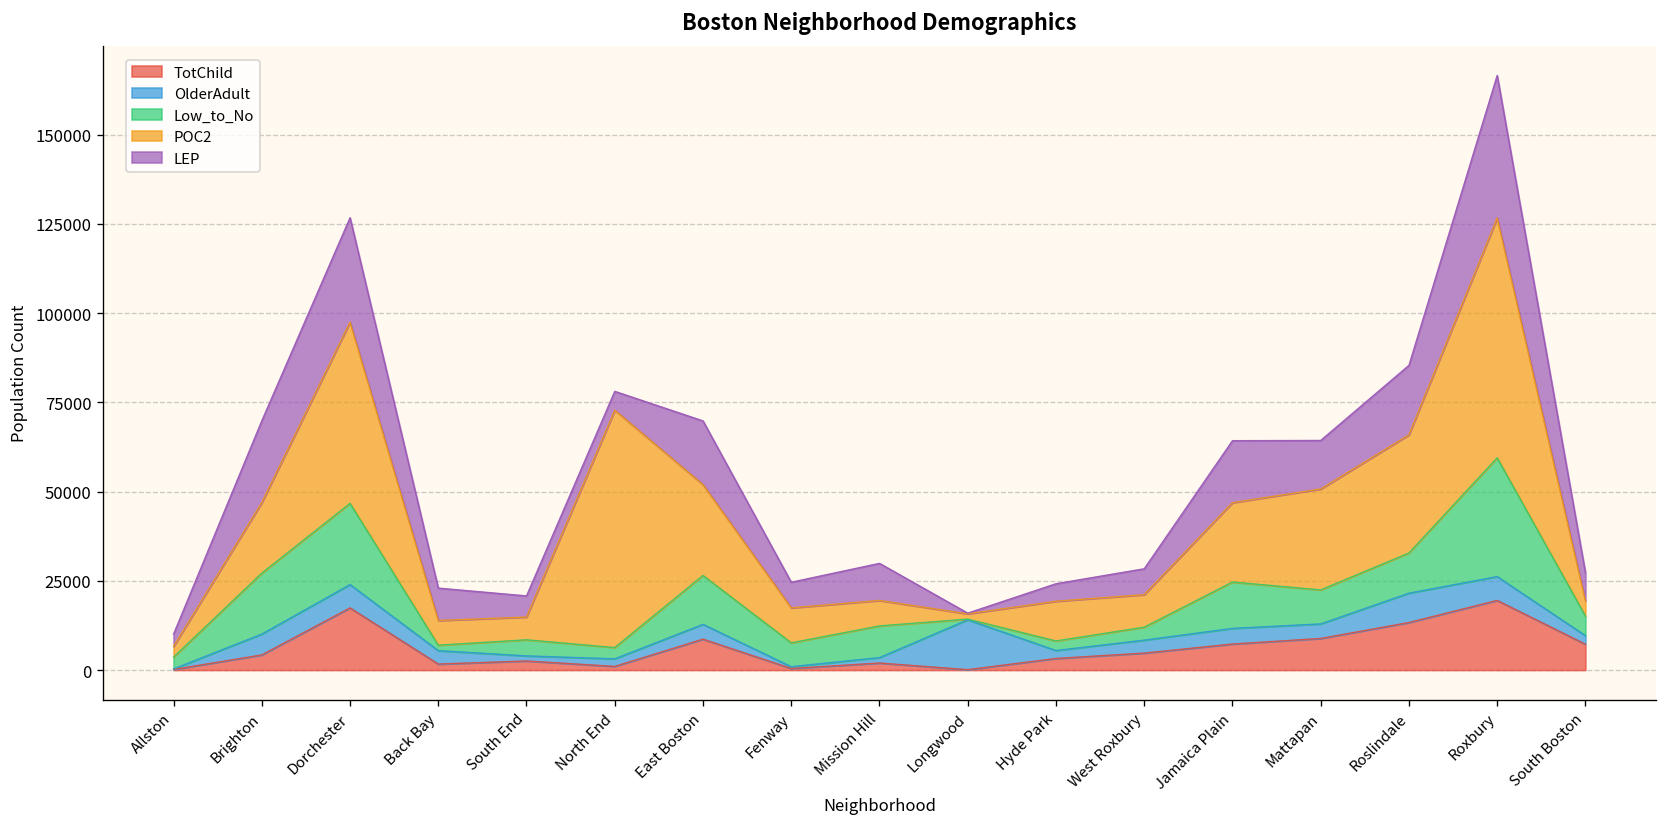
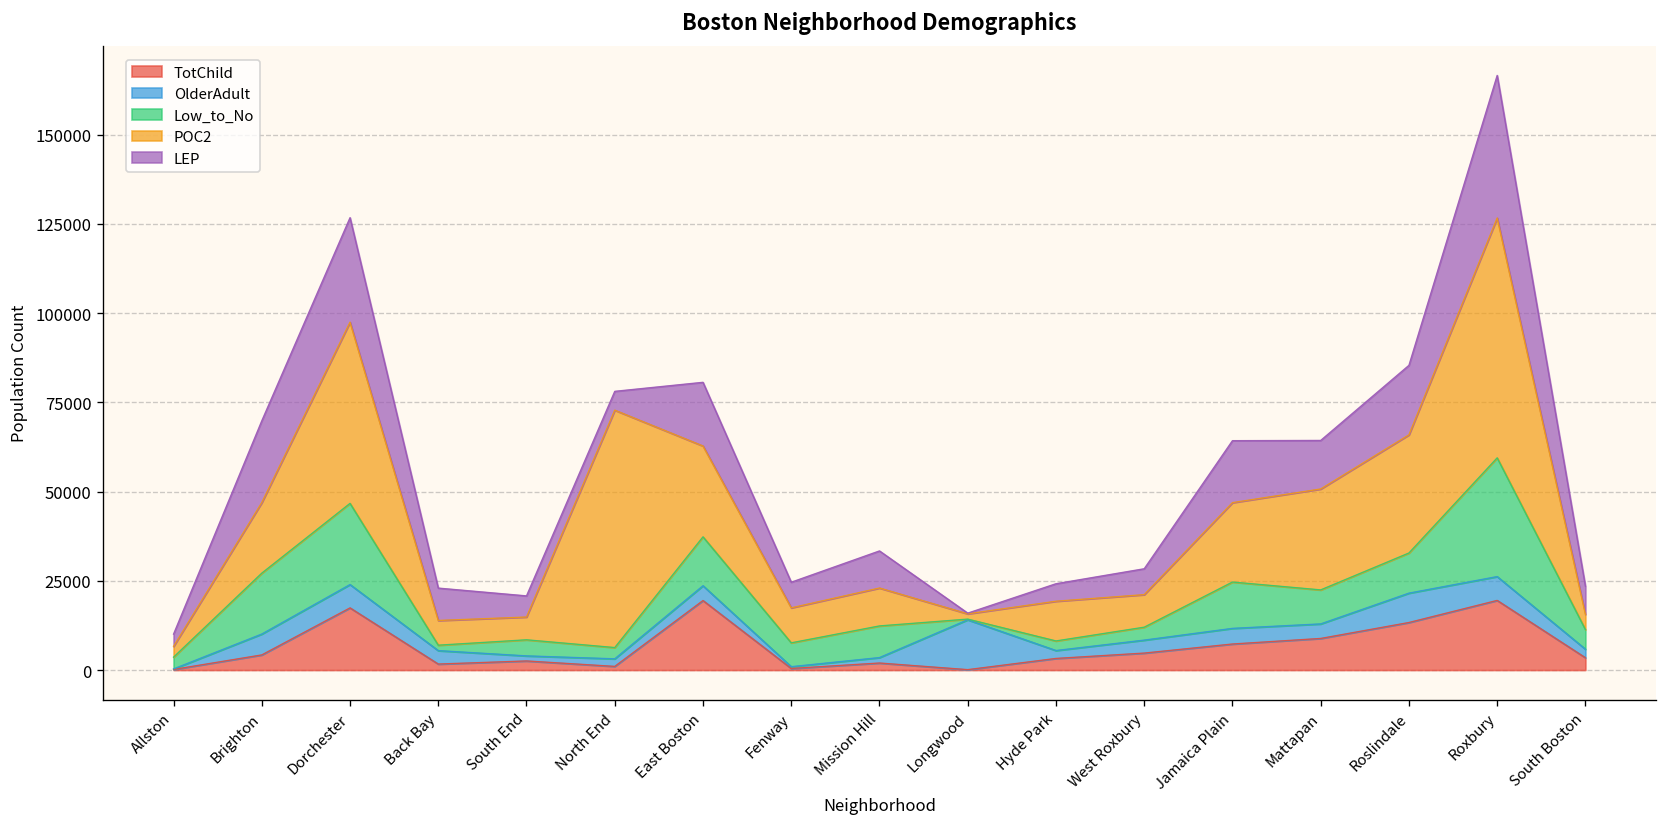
  {
    "TotChild": {
      "Brighton": 4000,
      "Dorchester": 17000,
      "Back Bay": 2000,
      "South End": 3000,
      "North End": 1000,
-     "East Boston": 9000,
+     "East Boston": 19000,
      "Mission Hill": 2000,
      "Longwood": 0,
      "Hyde Park": 3000,
      "West Roxbury": 5000,
      "Jamaica Plain": 7000,
      "Mattapan": 9000,
      "Roslindale": 13000,
      "Roxbury": 20000,
-     "South Boston": 7000
+     "South Boston": 3000
    },
    "OlderAdult": {
      "Brighton": 6000,
      "Dorchester": 7000,
      "Back Bay": 4000,
      "South End": 1000,
      "North End": 2000,
      "East Boston": 4000,
      "Mission Hill": 2000,
      "Hyde Park": 2000,
      "West Roxbury": 4000,
      "Jamaica Plain": 4000,
      "Mattapan": 4000,
      "Roslindale": 8000,
      "Roxbury": 7000,
      "South Boston": 2000
    },
    "Low_to_No": {
      "Allston": 3000,
      "Brighton": 17000,
      "Dorchester": 23000,
      "Back Bay": 2000,
      "South End": 5000,
      "North End": 3000,
      "East Boston": 14000,
      "Fenway": 7000,
      "Mission Hill": 9000,
      "Hyde Park": 3000,
      "West Roxbury": 4000,
      "Jamaica Plain": 13000,
      "Mattapan": 10000,
      "Roslindale": 11000,
      "Roxbury": 33000,
      "South Boston": 5000
    },
    "POC2": {
      "Allston": 3000,
      "Brighton": 20000,
      "Dorchester": 51000,
      "Back Bay": 7000,
      "South End": 6000,
      "North End": 67000,
      "East Boston": 25000,
      "Fenway": 10000,
-     "Mission Hill": 7000,
+     "Mission Hill": 11000,
      "Hyde Park": 11000,
      "West Roxbury": 9000,
      "Jamaica Plain": 22000,
      "Mattapan": 28000,
      "Roslindale": 33000,
      "Roxbury": 67000,
      "South Boston": 4000
    },
    "LEP": {
      "Allston": 3000,
      "Brighton": 23000,
      "Dorchester": 29000,
      "Back Bay": 9000,
      "South End": 6000,
      "North End": 5000,
      "East Boston": 18000,
      "Fenway": 7000,
      "Mission Hill": 10000,
      "Hyde Park": 5000,
      "West Roxbury": 7000,
      "Jamaica Plain": 17000,
      "Mattapan": 14000,
      "Roslindale": 19000,
      "Roxbury": 40000,
      "South Boston": 8000
    }
  }
